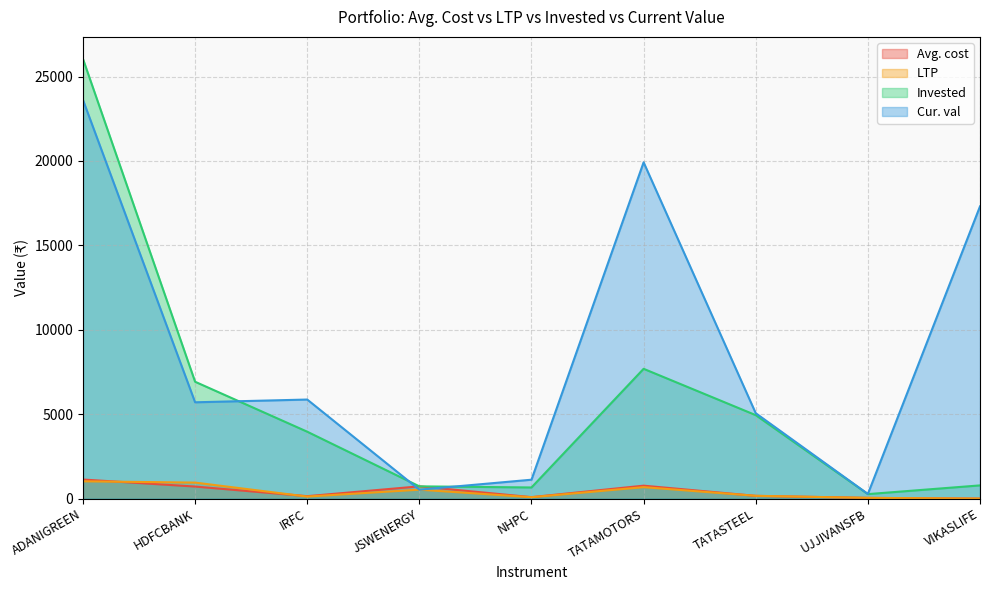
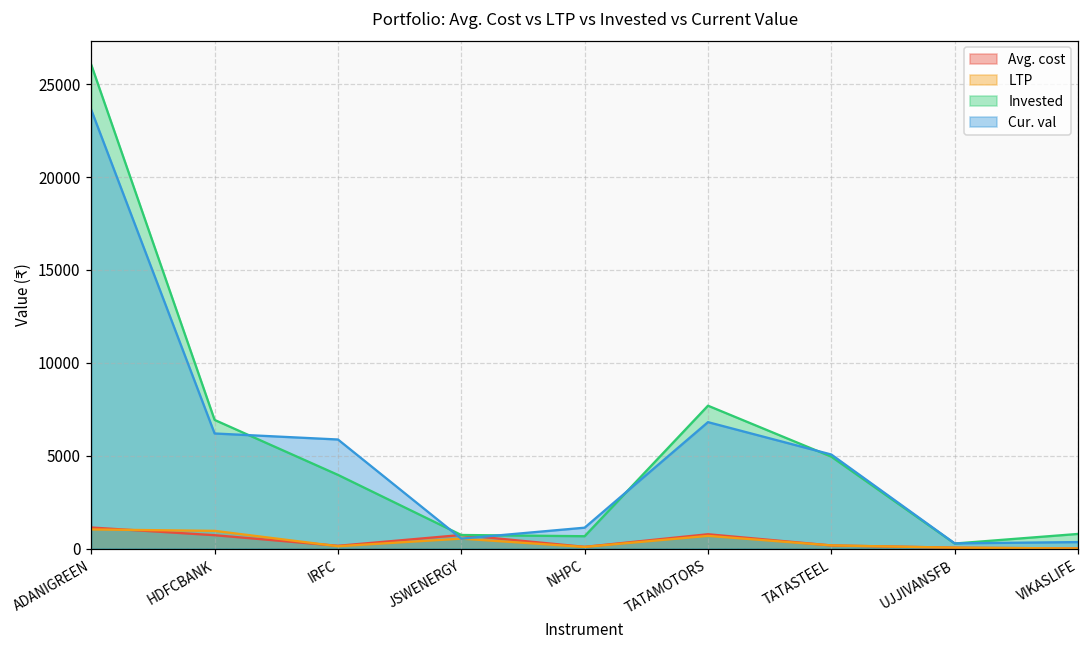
  {
    "Invested": {
      "ADANIGREEN": 26000,
      "HDFCBANK": 6900,
      "IRFC": 4000,
      "NHPC": 700,
      "TATAMOTORS": 7700,
      "VIKASLIFE": 800
    },
    "Cur. val": {
      "ADANIGREEN": 23600,
-     "HDFCBANK": 5700,
+     "HDFCBANK": 6200,
      "IRFC": 5900,
      "NHPC": 1100,
-     "TATAMOTORS": 19900,
-     "VIKASLIFE": 17300
+     "TATAMOTORS": 6800,
+     "VIKASLIFE": 300
    }
  }
